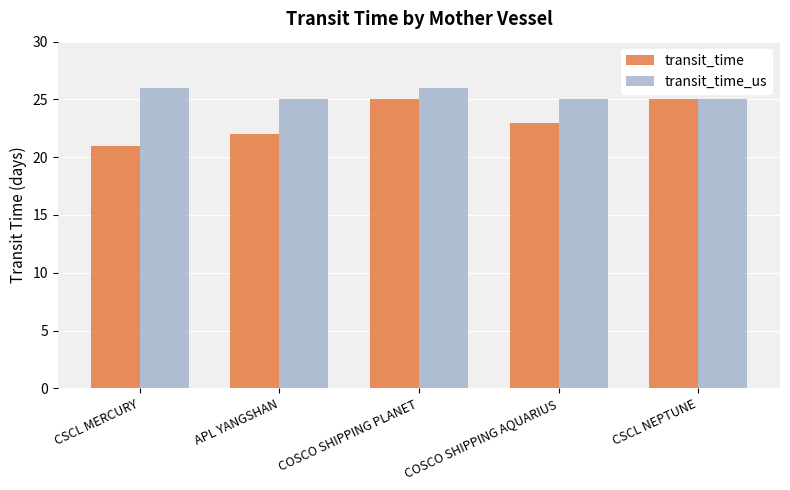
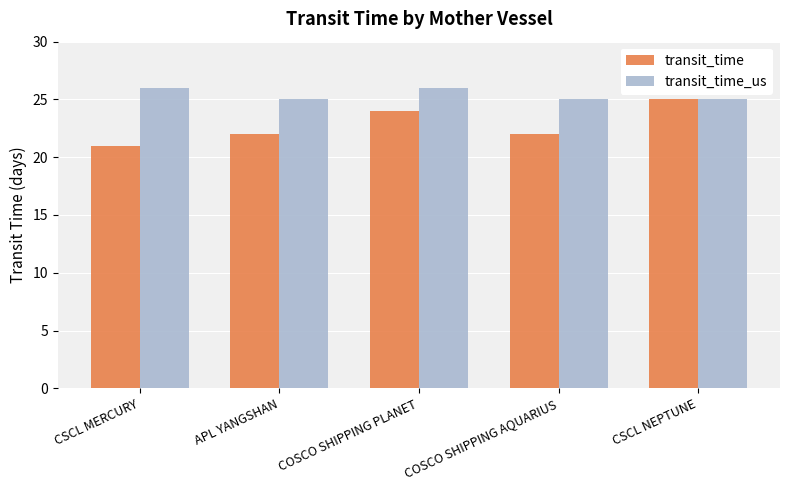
  {
    "transit_time": {
      "CSCL MERCURY": 21,
      "APL YANGSHAN": 22,
-     "COSCO SHIPPING PLANET": 25,
-     "COSCO SHIPPING AQUARIUS": 23,
+     "COSCO SHIPPING PLANET": 24,
+     "COSCO SHIPPING AQUARIUS": 22,
      "CSCL NEPTUNE": 25
    },
    "transit_time_us": {
      "CSCL MERCURY": 26,
      "APL YANGSHAN": 25,
      "COSCO SHIPPING PLANET": 26,
      "COSCO SHIPPING AQUARIUS": 25,
      "CSCL NEPTUNE": 25
    }
  }
